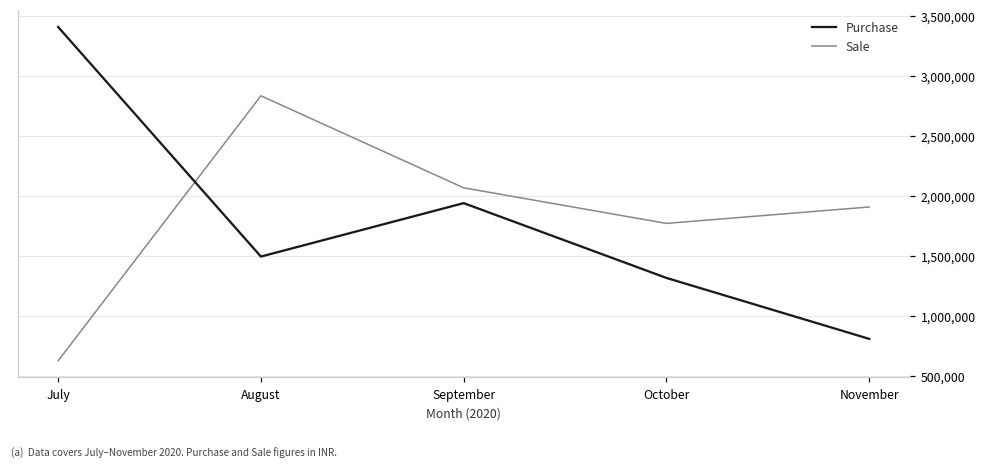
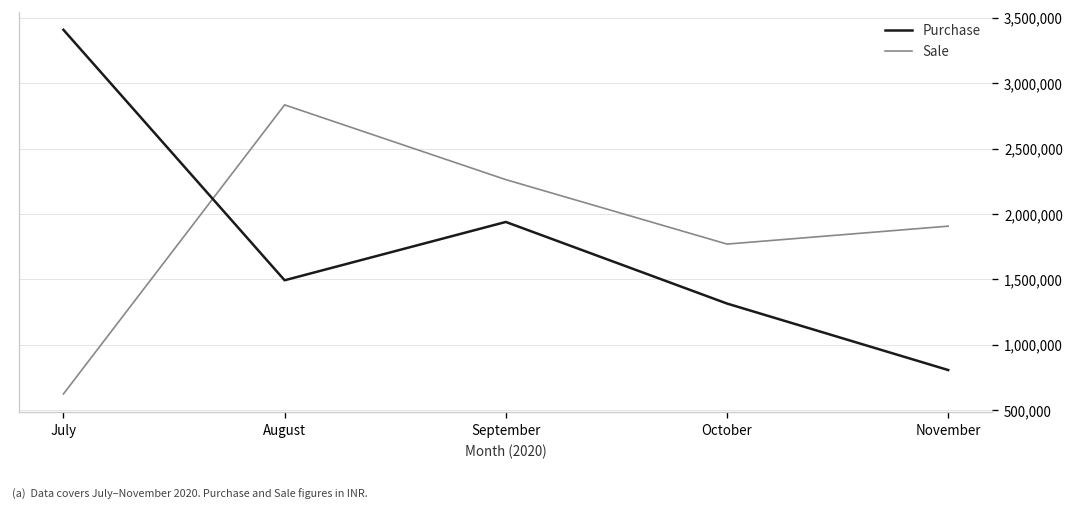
  {
    "Purchase": {
      "July": "3,410,000",
      "August": "1,490,000",
      "September": "1,940,000",
      "October": "1,320,000",
      "November": "810,000"
    },
    "Sale": {
      "July": "620,000",
      "August": "2,830,000",
-     "September": "2,070,000",
+     "September": "2,260,000",
      "October": "1,770,000",
      "November": "1,910,000"
    }
  }
